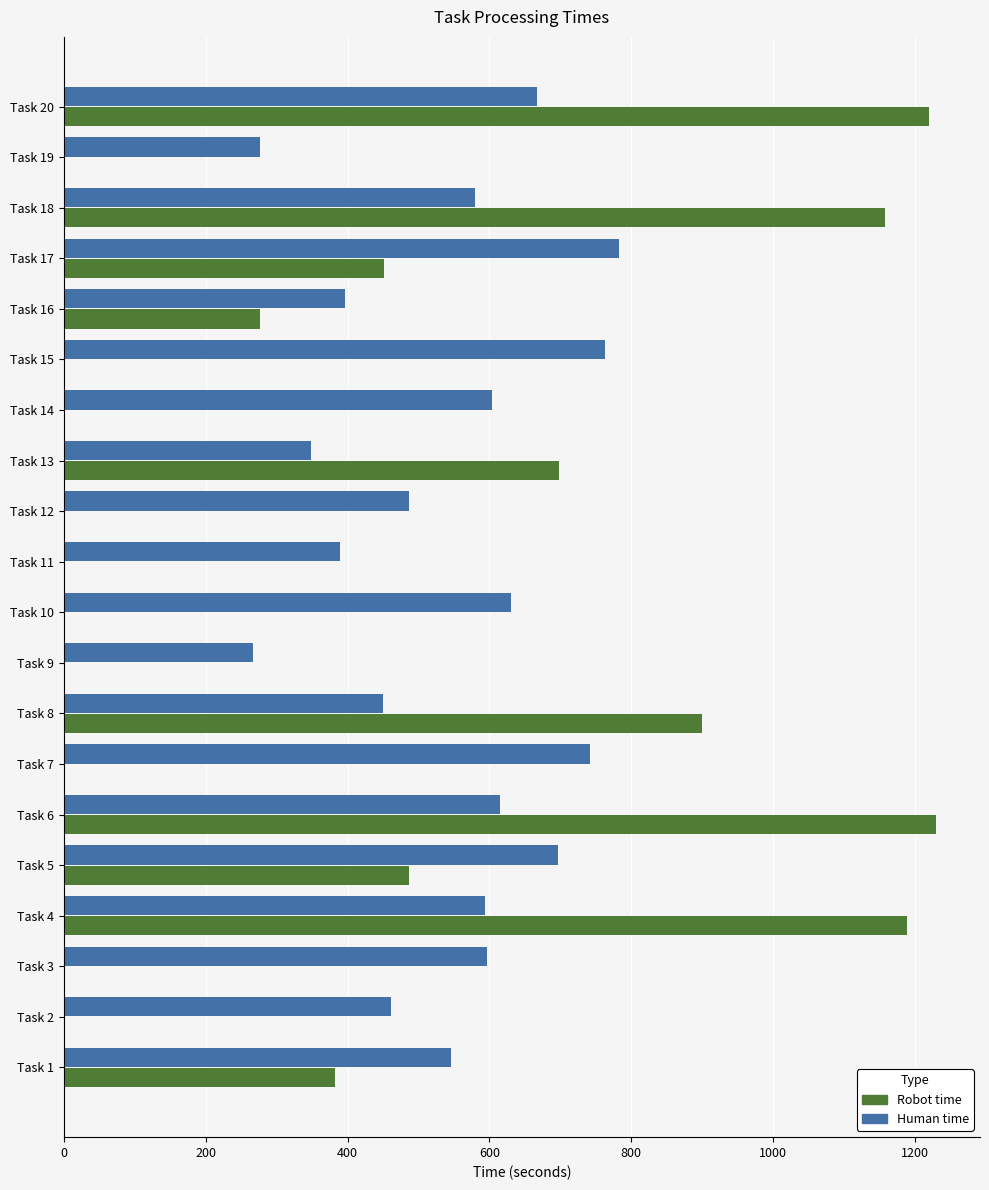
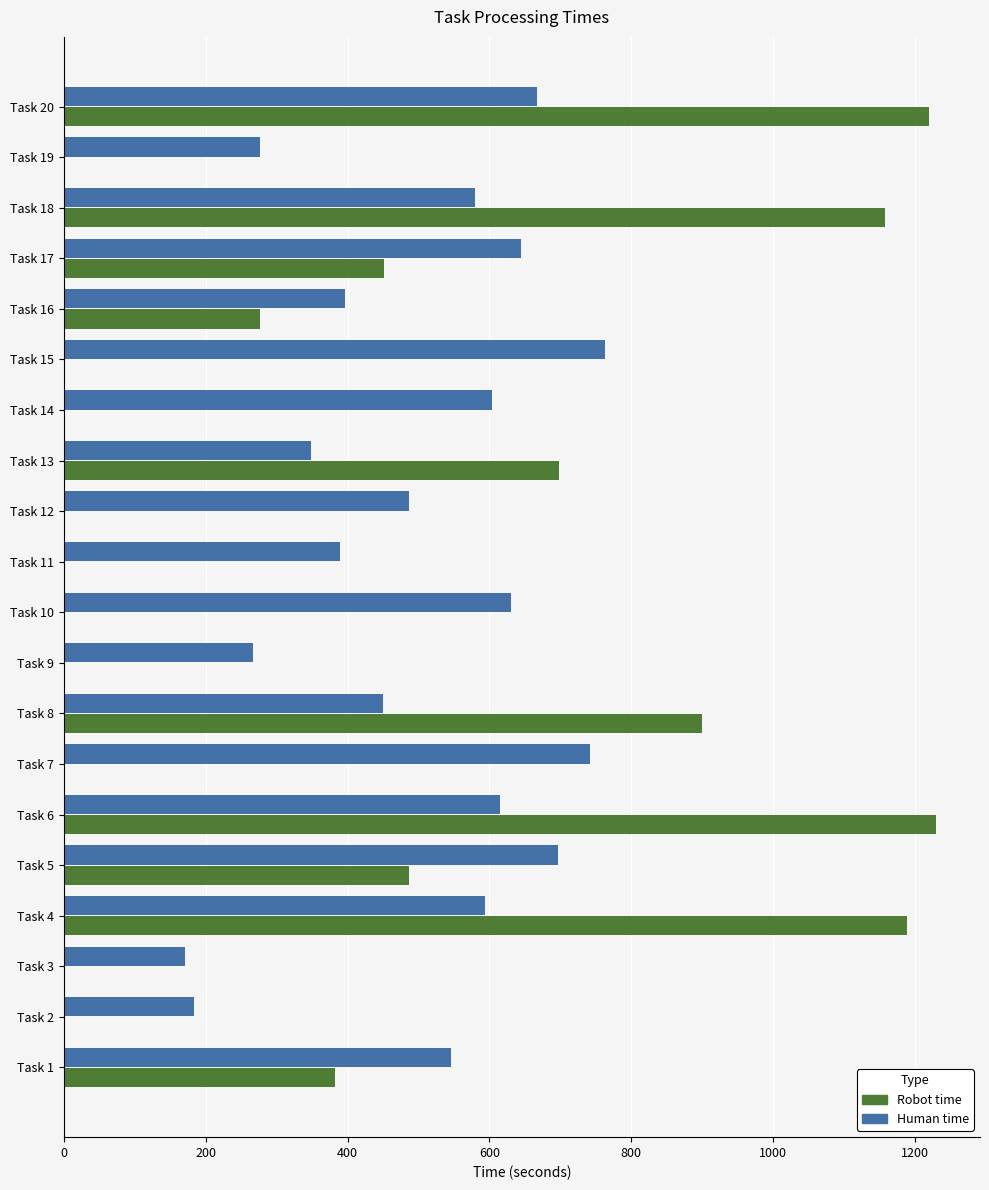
  {
    "Human time": {
      "Task 20": 670,
      "Task 19": 280,
      "Task 18": 580,
-     "Task 17": 780,
+     "Task 17": 650,
      "Task 16": 400,
      "Task 15": 760,
      "Task 14": 600,
      "Task 13": 350,
      "Task 12": 490,
      "Task 11": 390,
      "Task 10": 630,
      "Task 9": 270,
      "Task 8": 450,
      "Task 7": 740,
      "Task 6": 620,
      "Task 5": 700,
      "Task 4": 590,
-     "Task 3": 600,
-     "Task 2": 460,
+     "Task 3": 170,
+     "Task 2": 180,
      "Task 1": 550
    },
    "Robot time": {
      "Task 20": 1220,
      "Task 19": 0,
      "Task 18": 1160,
      "Task 17": 450,
      "Task 16": 280,
      "Task 15": 0,
      "Task 14": 0,
      "Task 13": 700,
      "Task 12": 0,
      "Task 11": 0,
      "Task 10": 0,
      "Task 9": 0,
      "Task 8": 900,
      "Task 7": 0,
      "Task 6": 1230,
      "Task 5": 490,
      "Task 4": 1190,
      "Task 3": 0,
      "Task 2": 0,
      "Task 1": 380
    }
  }
